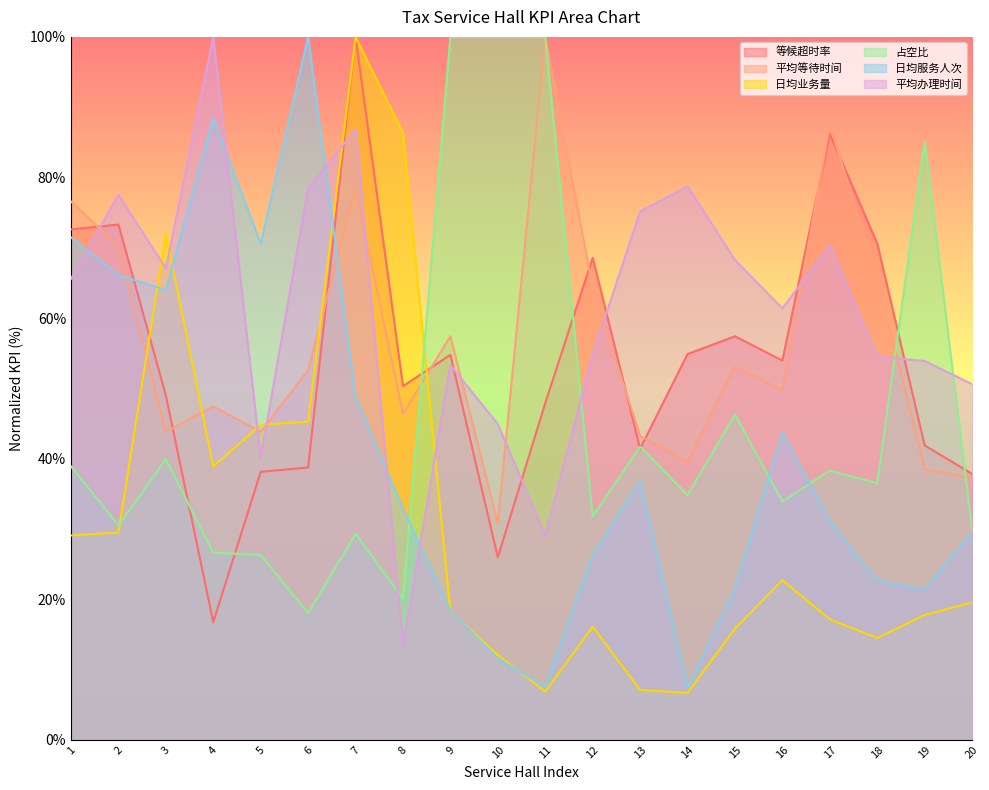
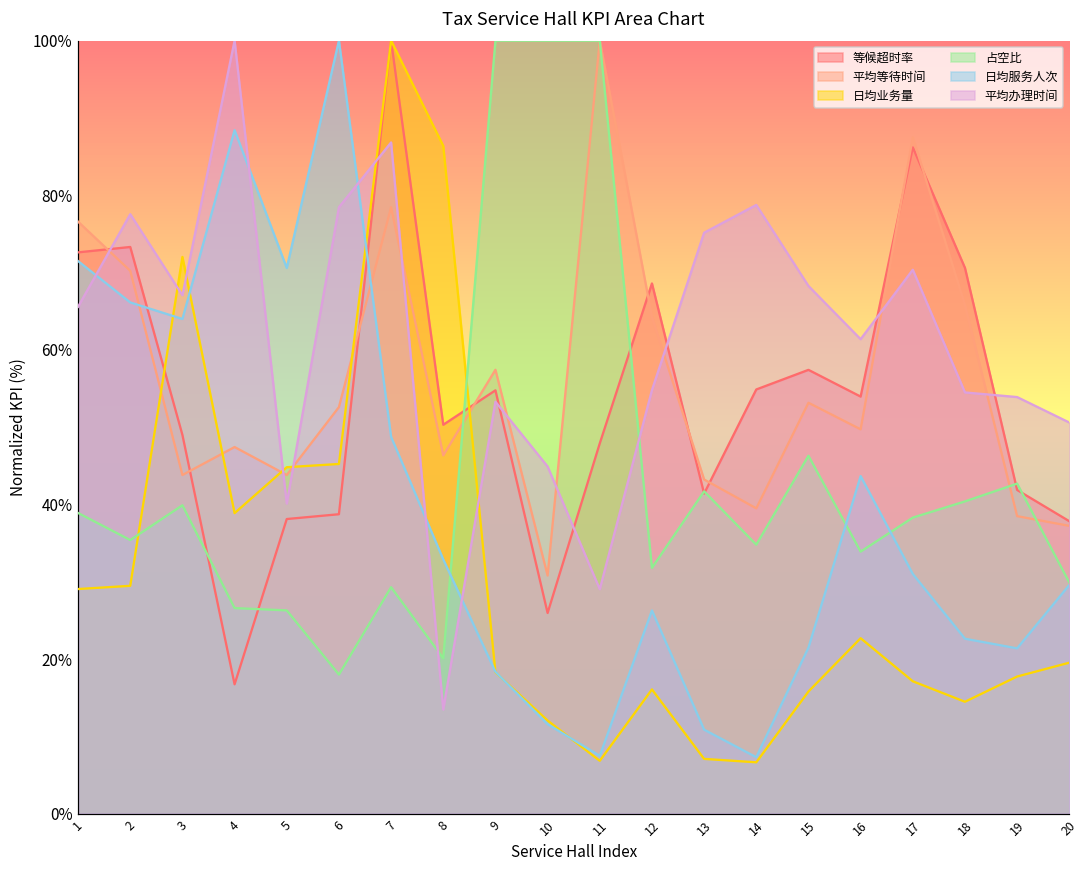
  {
    "日均业务量": {
      "1": "29%",
      "2": "29%",
      "3": "72%",
      "4": "39%",
      "5": "45%",
      "6": "45%",
      "8": "86%",
      "10": "12%",
      "11": "7%",
      "12": "16%",
      "13": "7%",
      "14": "7%",
      "15": "16%",
      "16": "23%",
      "17": "17%",
      "18": "14%",
      "19": "18%",
      "20": "20%"
    },
    "占空比": {
      "1": "39%",
-     "2": "31%",
+     "2": "35%",
      "3": "40%",
      "4": "27%",
      "5": "26%",
      "6": "18%",
      "7": "29%",
      "8": "20%",
      "9": "100%",
      "10": "100%",
      "12": "32%",
      "14": "35%",
      "15": "46%",
      "16": "34%",
      "17": "38%",
-     "18": "37%",
-     "19": "85%"
+     "18": "40%",
+     "19": "43%"
    },
    "日均服务人次": {
      "1": "71%",
      "2": "66%",
      "3": "64%",
      "4": "88%",
      "5": "71%",
      "6": "100%",
      "7": "49%",
      "8": "33%",
      "10": "12%",
      "11": "7%",
      "12": "26%",
-     "13": "37%",
+     "13": "11%",
      "14": "7%",
      "15": "21%",
      "16": "44%",
      "17": "31%",
      "18": "23%",
      "19": "21%"
    },
    "平均办理时间": {
      "1": "66%",
      "2": "78%",
      "3": "67%",
      "4": "100%",
      "5": "40%",
      "6": "78%",
      "7": "87%",
      "8": "13%",
      "9": "53%",
      "10": "45%",
      "11": "29%",
      "12": "55%",
      "13": "75%",
      "14": "79%",
      "15": "68%",
      "16": "61%",
      "17": "70%",
      "18": "54%",
      "19": "54%",
      "20": "51%"
    }
  }
